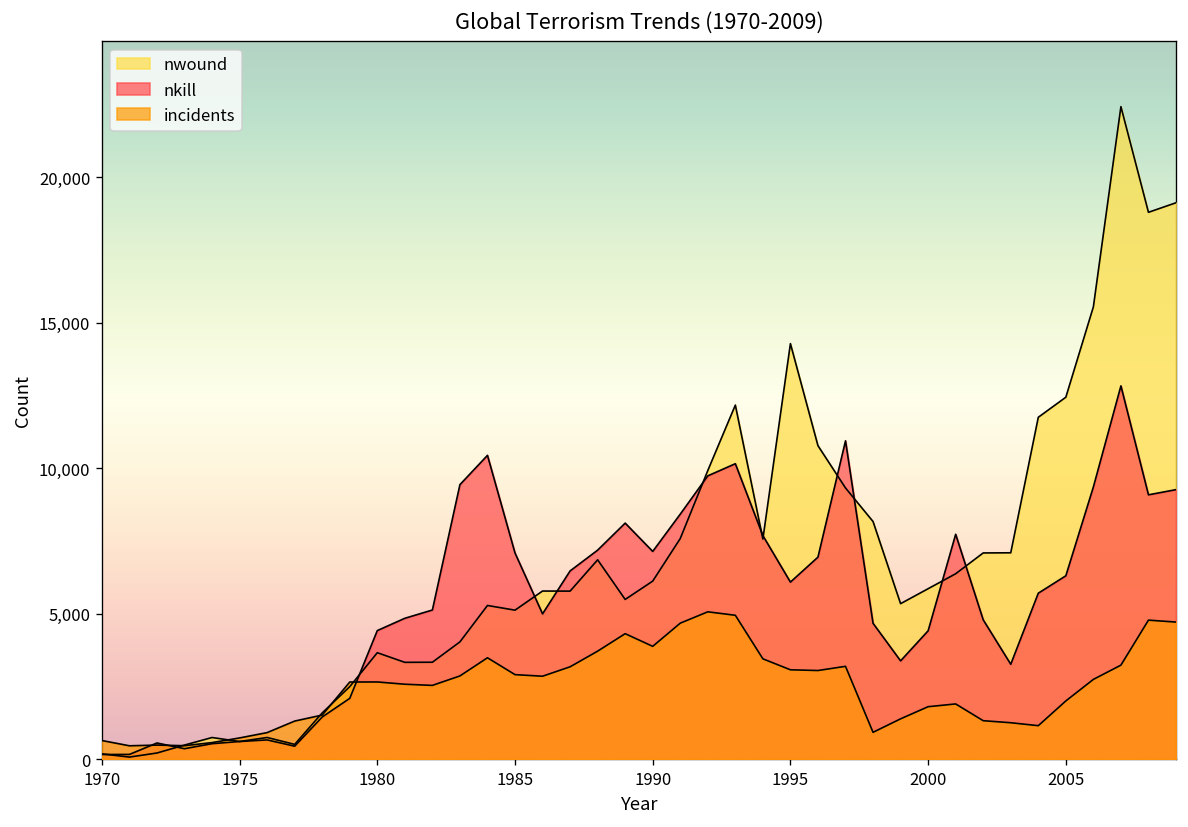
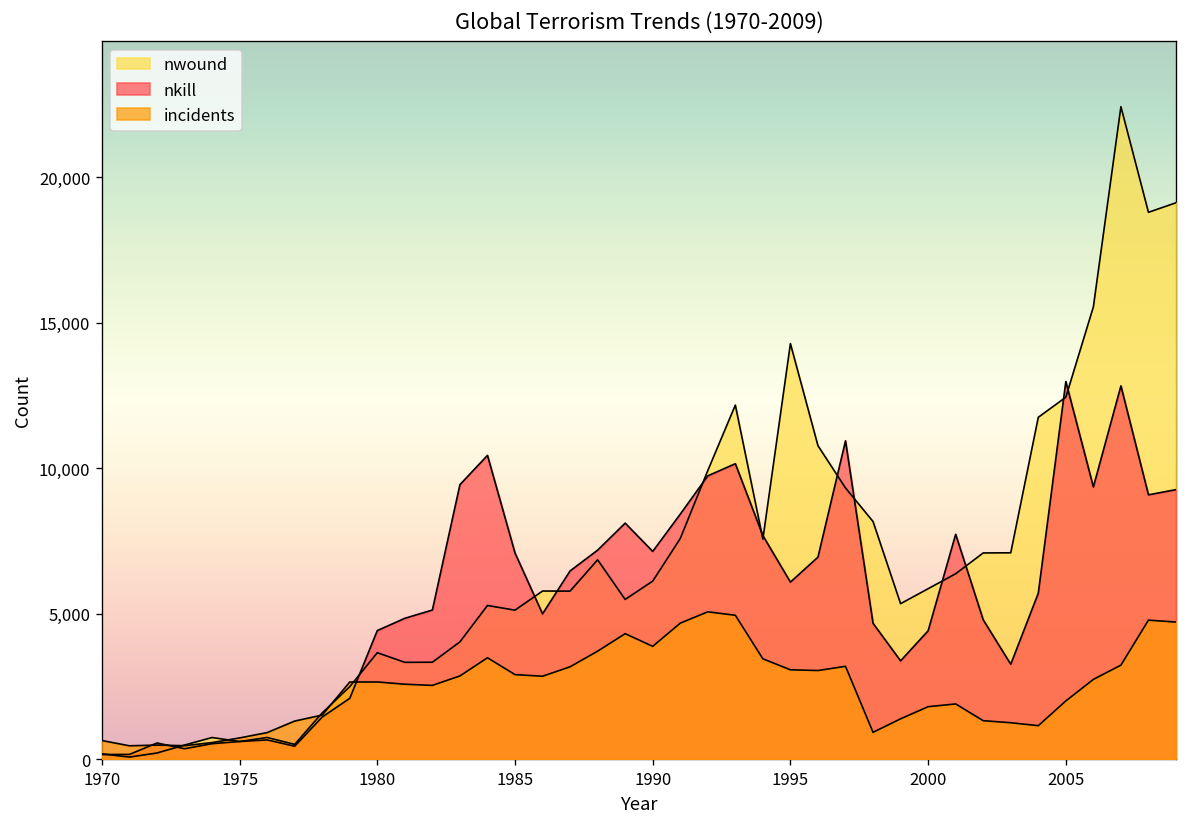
  {
    "nwound": {
      "1980": "3,700",
      "1985": "5,100",
      "1990": "6,100",
      "1995": "14,300",
      "2000": "5,900",
      "2005": "12,400"
    },
    "nkill": {
      "1980": "4,400",
      "1985": "7,100",
      "1990": "7,100",
      "1995": "6,100",
      "2000": "4,400",
-     "2005": "6,300"
+     "2005": "13,000"
    },
    "incidents": {
      "1970": "700",
      "1975": "700",
      "1980": "2,700",
      "1985": "2,900",
      "1990": "3,900",
      "1995": "3,100",
      "2000": "1,800",
      "2005": "2,000"
    }
  }
